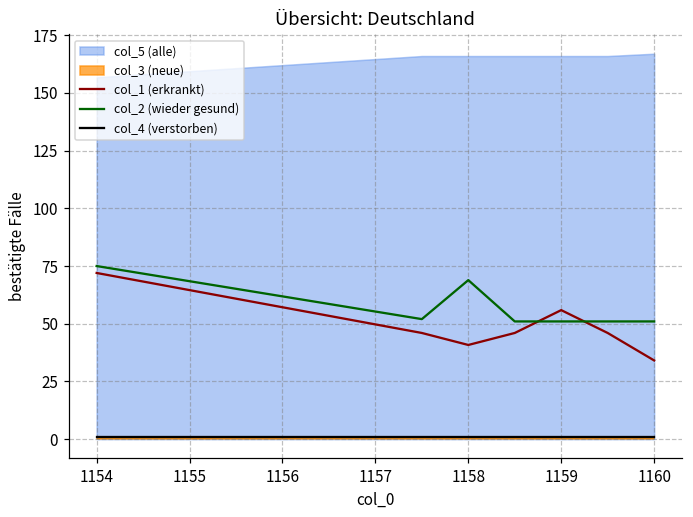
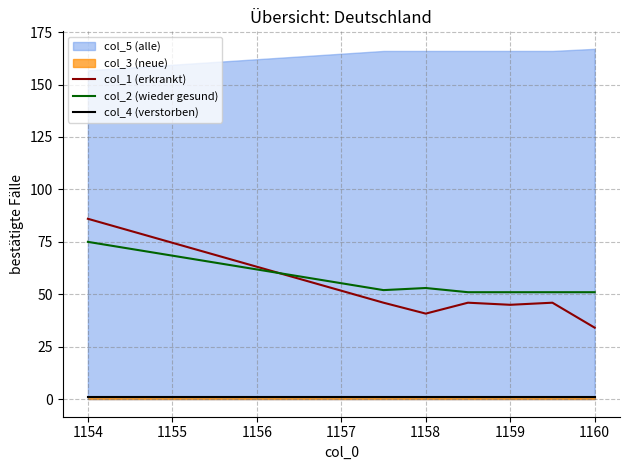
  {
    "col_1 (erkrankt)": {
-     "1154": 72,
+     "1154": 86,
      "1158": 41,
-     "1159": 56,
+     "1159": 45,
      "1160": 34
    },
    "col_2 (wieder gesund)": {
      "1154": 75,
-     "1158": 69,
+     "1158": 53,
      "1159": 51,
      "1160": 51
    }
  }
